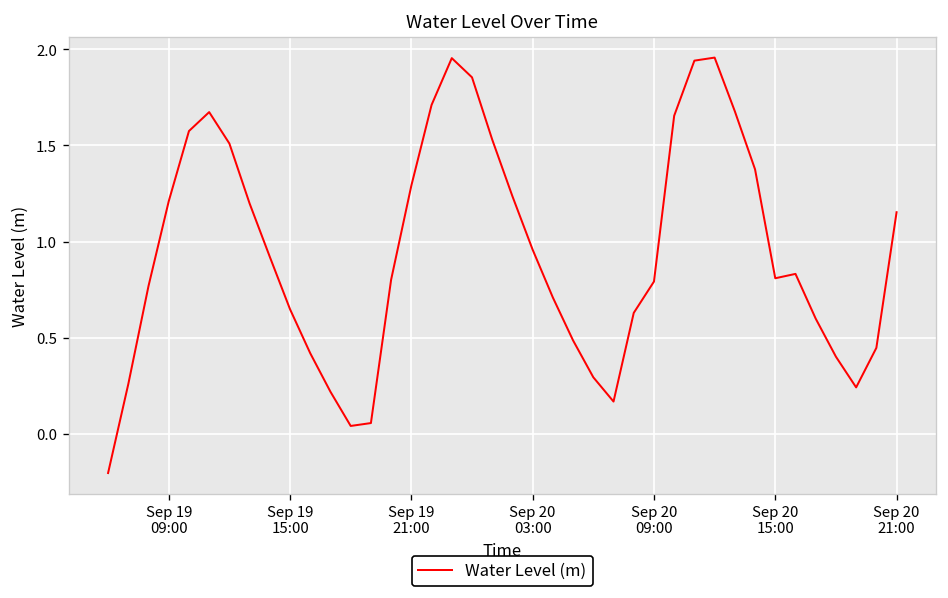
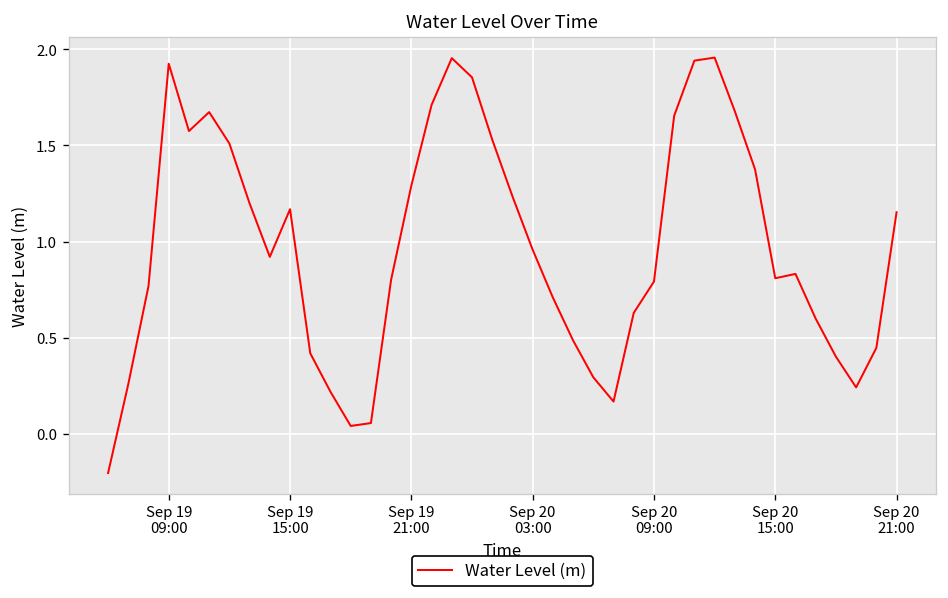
  {
-   "Sep 19 09:00": 1.21,
-   "Sep 19 15:00": 0.65,
+   "Sep 19 09:00": 1.93,
+   "Sep 19 15:00": 1.17,
    "Sep 19 21:00": 1.29,
    "Sep 20 03:00": 0.96,
    "Sep 20 09:00": 0.79,
    "Sep 20 15:00": 0.81,
    "Sep 20 21:00": 1.15
  }
